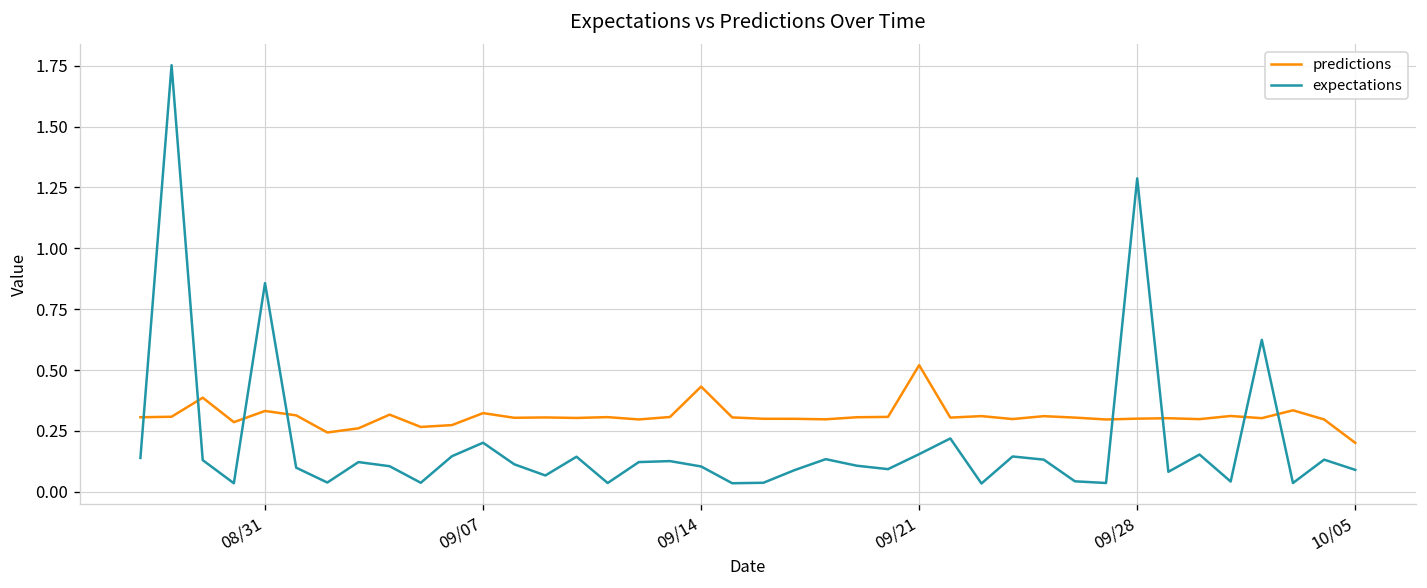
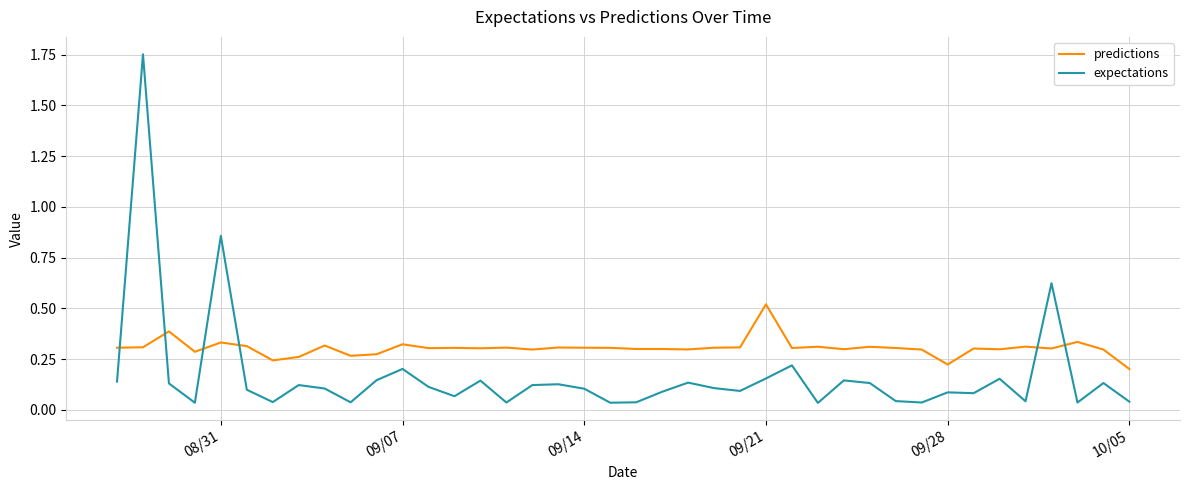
  {
    "predictions": {
      "08/31": 0.33,
      "09/07": 0.32,
-     "09/14": 0.43,
+     "09/14": 0.31,
      "09/21": 0.52,
-     "09/28": 0.30,
+     "09/28": 0.22,
      "10/05": 0.20
    },
    "expectations": {
      "08/31": 0.86,
      "09/07": 0.20,
      "09/14": 0.10,
      "09/21": 0.15,
-     "09/28": 1.29,
-     "10/05": 0.09
+     "09/28": 0.09,
+     "10/05": 0.04
    }
  }
